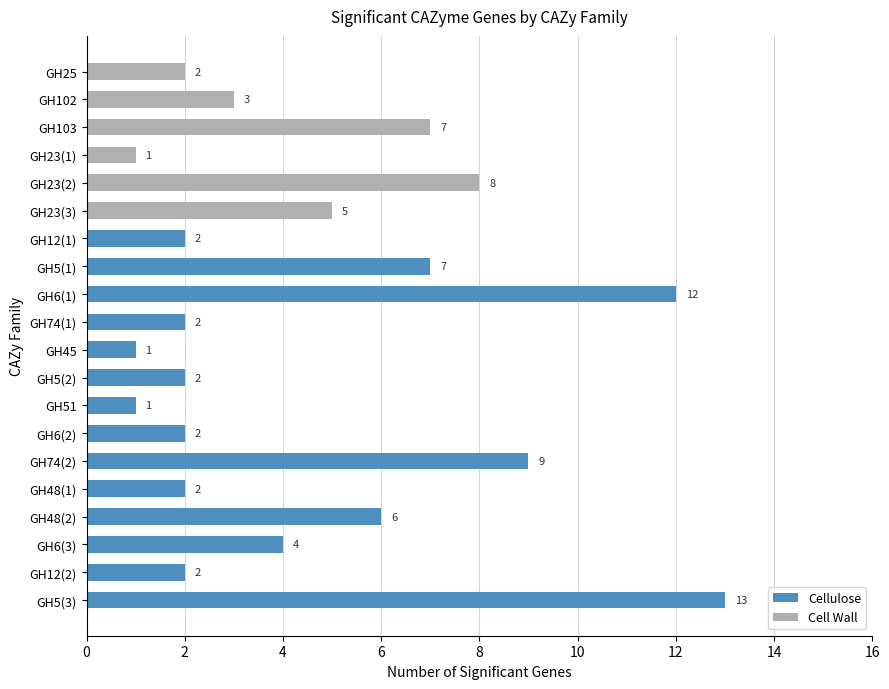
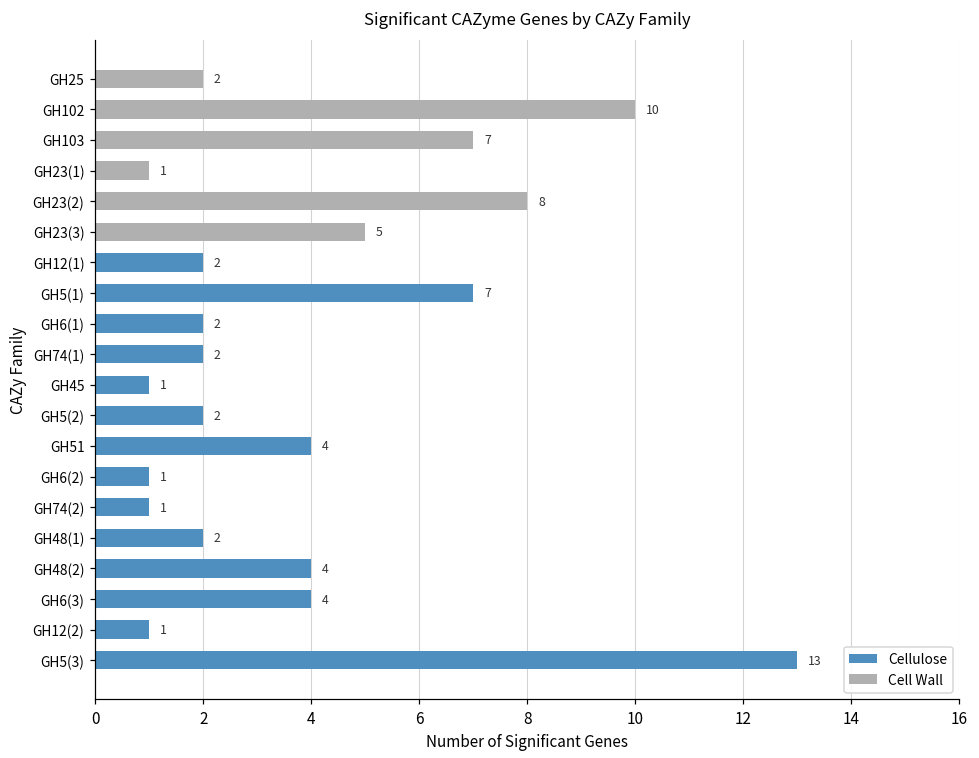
  {
    "GH25": 2,
-   "GH102": 3,
+   "GH102": 10,
    "GH103": 7,
    "GH23(1)": 1,
    "GH23(2)": 8,
    "GH23(3)": 5,
    "GH12(1)": 2,
    "GH5(1)": 7,
-   "GH6(1)": 12,
+   "GH6(1)": 2,
    "GH74(1)": 2,
    "GH45": 1,
    "GH5(2)": 2,
-   "GH51": 1,
-   "GH6(2)": 2,
-   "GH74(2)": 9,
+   "GH51": 4,
+   "GH6(2)": 1,
+   "GH74(2)": 1,
    "GH48(1)": 2,
-   "GH48(2)": 6,
+   "GH48(2)": 4,
    "GH6(3)": 4,
-   "GH12(2)": 2,
+   "GH12(2)": 1,
    "GH5(3)": 13
  }
